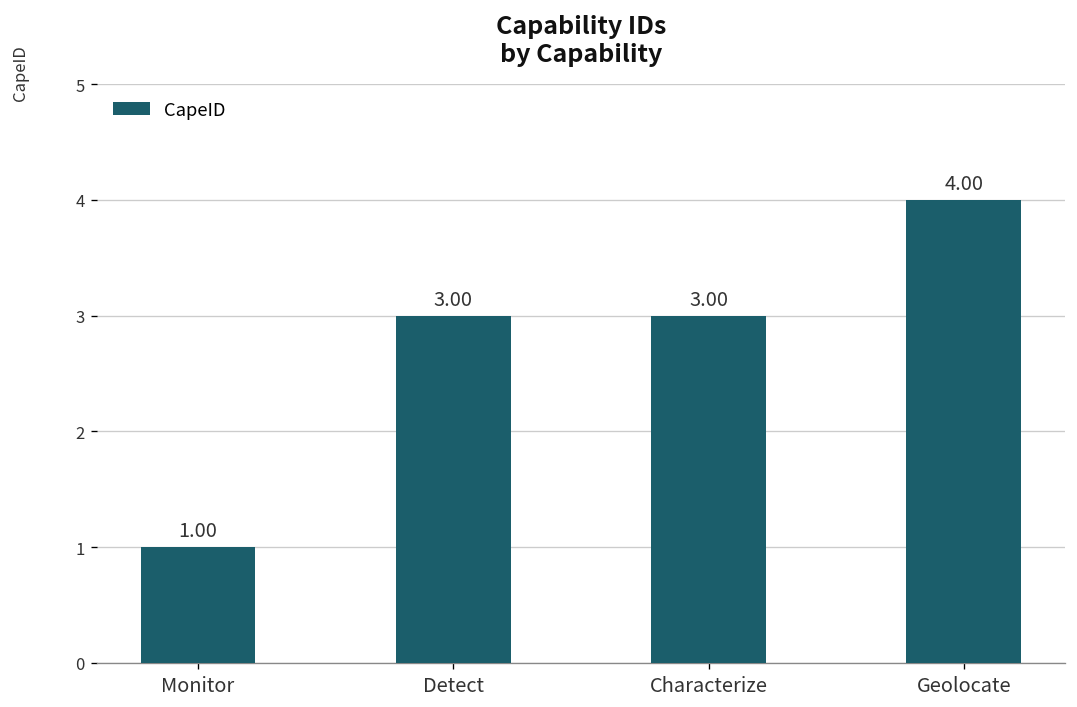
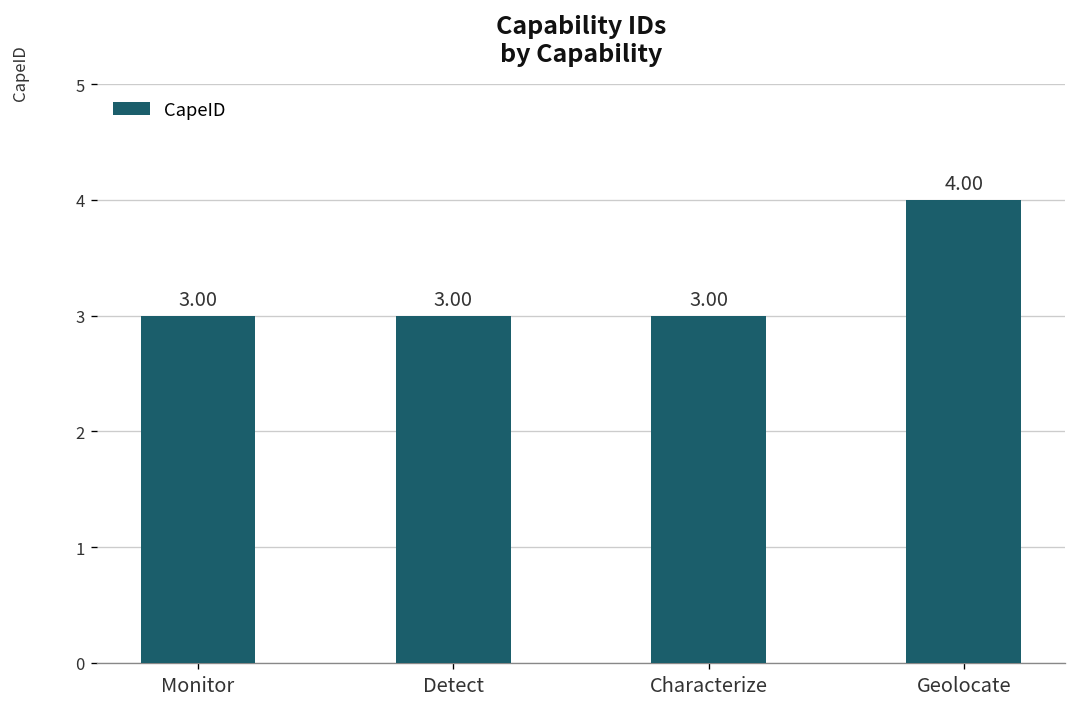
  {
-   "Monitor": 1.00,
+   "Monitor": 3.00,
    "Detect": 3.00,
    "Characterize": 3.00,
    "Geolocate": 4.00
  }
